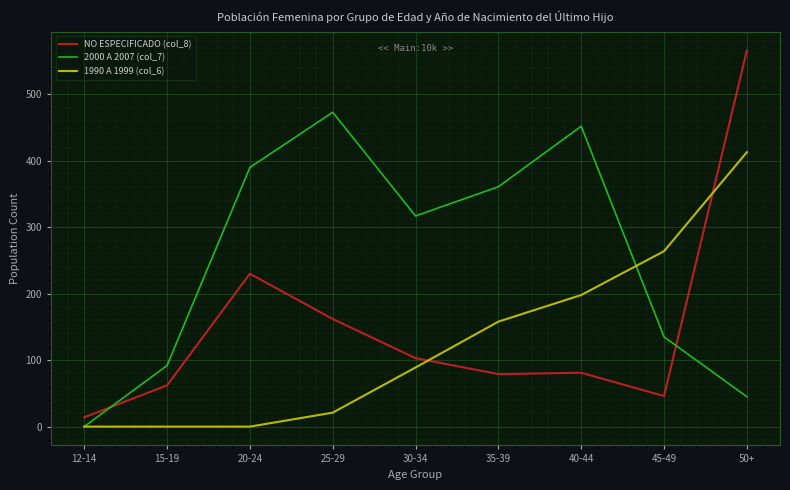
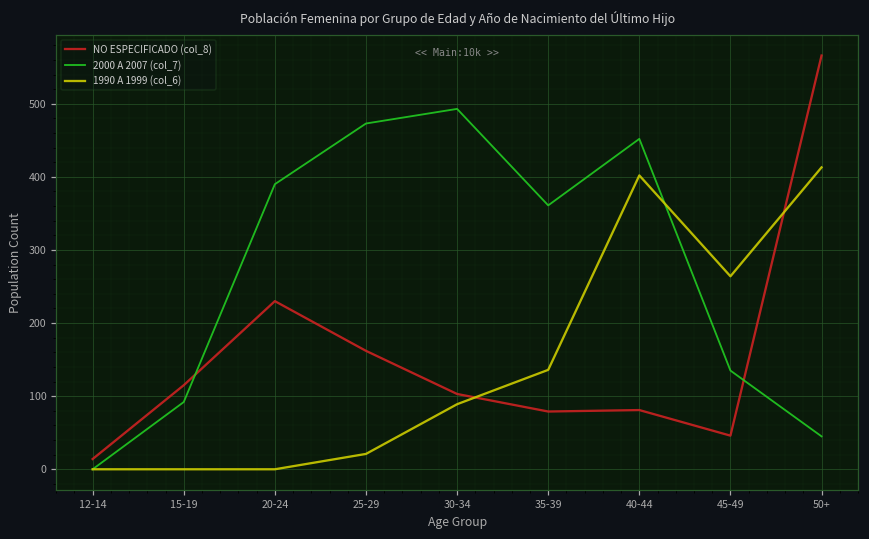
  {
    "NO ESPECIFICADO (col_8)": {
      "12-14": 10,
-     "15-19": 60,
+     "15-19": 120,
      "20-24": 230,
      "25-29": 160,
      "30-34": 100,
      "35-39": 80,
      "40-44": 80,
      "45-49": 50,
      "50+": 570
    },
    "2000 A 2007 (col_7)": {
      "15-19": 90,
      "20-24": 390,
      "25-29": 470,
-     "30-34": 320,
+     "30-34": 490,
      "35-39": 360,
      "40-44": 450,
      "45-49": 140,
      "50+": 50
    },
    "1990 A 1999 (col_6)": {
      "15-19": 0,
      "20-24": 0,
      "25-29": 20,
      "30-34": 90,
-     "35-39": 160,
-     "40-44": 200,
+     "35-39": 140,
+     "40-44": 400,
      "45-49": 260,
      "50+": 410
    }
  }
